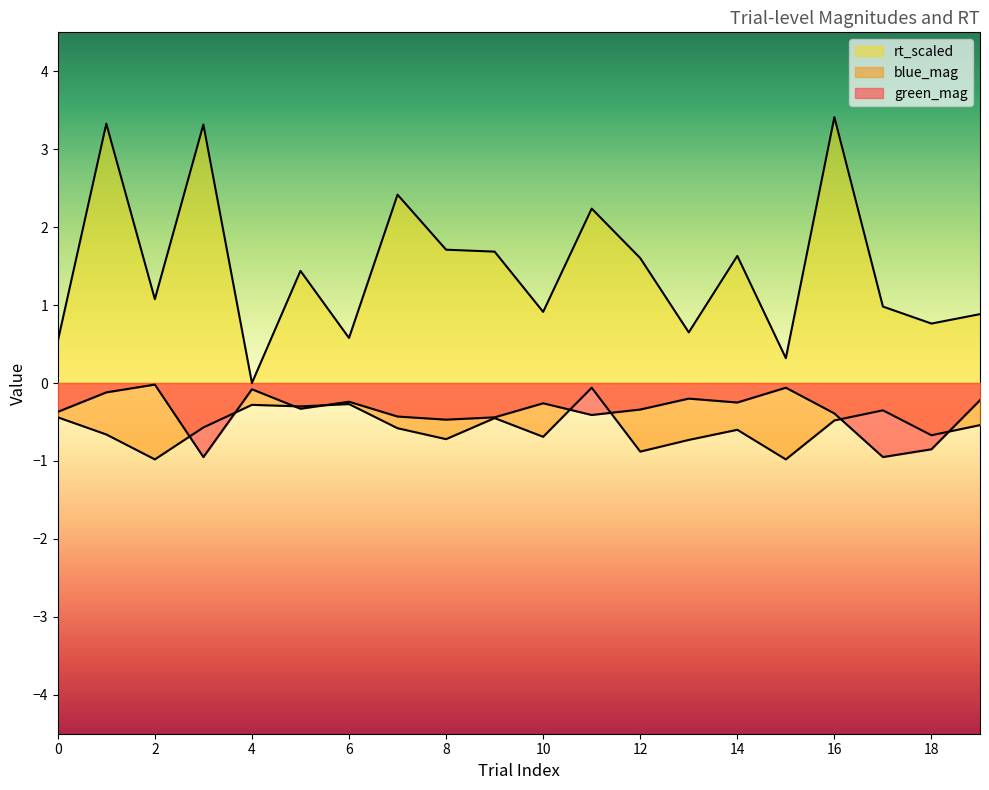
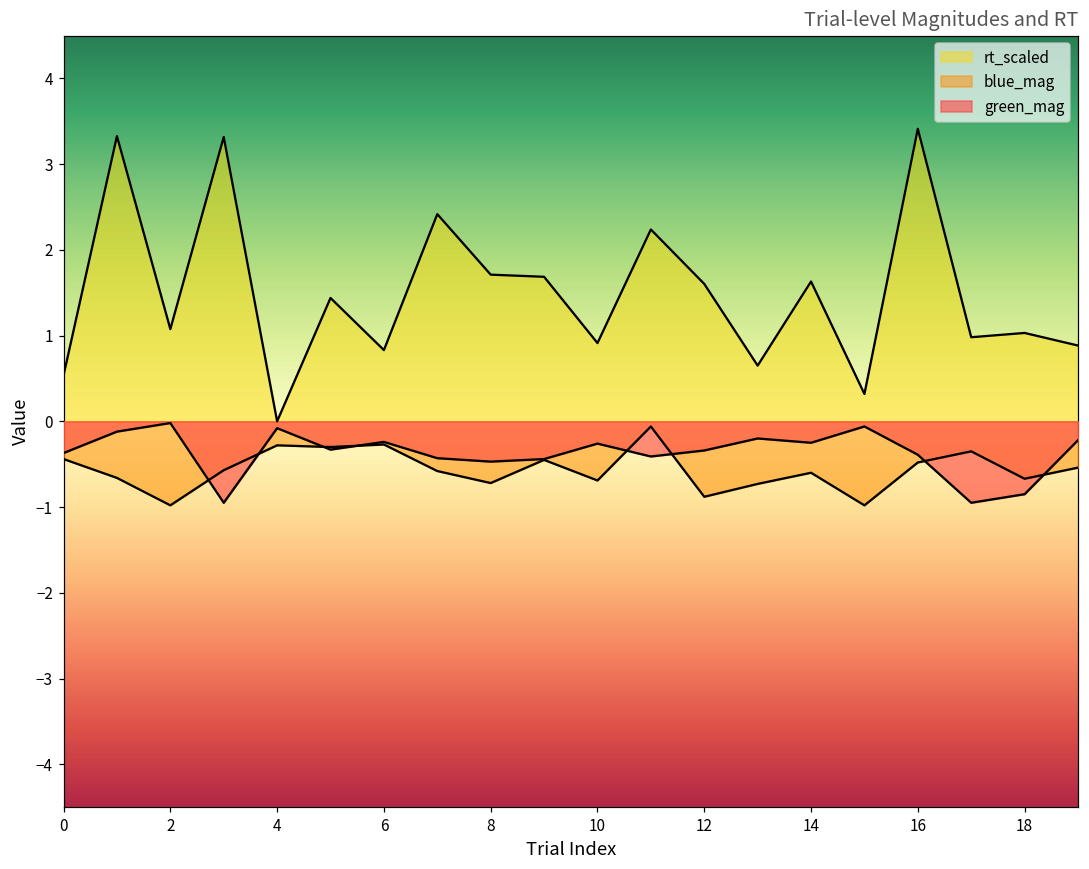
  {
    "rt_scaled": {
      "0": 0.5,
      "2": 1.1,
-     "6": 0.6,
+     "6": 0.8,
      "8": 1.7,
      "10": 0.9,
      "12": 1.6,
      "14": 1.6,
      "16": 3.4,
-     "18": 0.8
+     "18": 1.0
    }
  }
